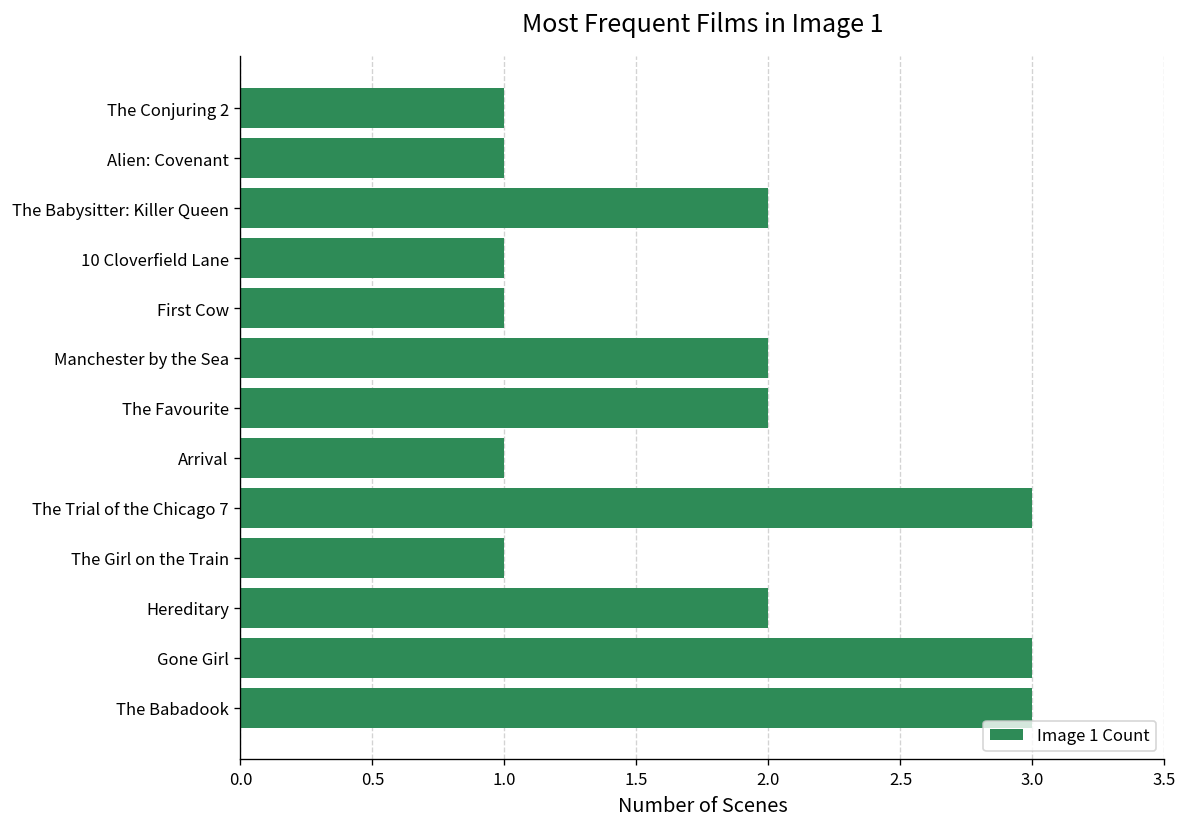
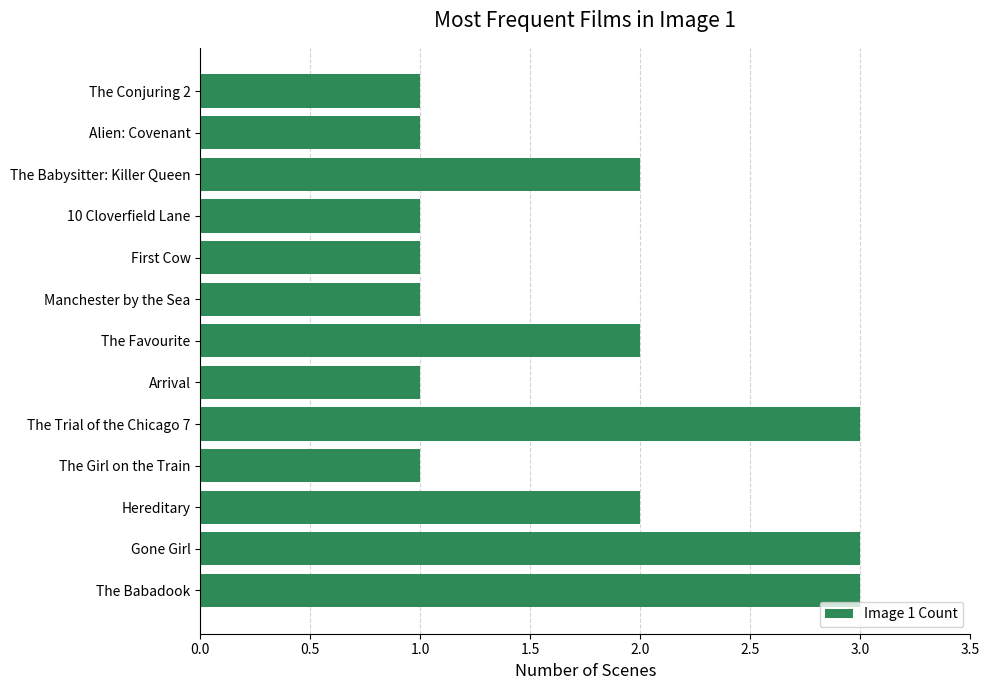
  {
    "The Conjuring 2": 1,
    "Alien: Covenant": 1,
    "The Babysitter: Killer Queen": 2,
    "10 Cloverfield Lane": 1,
    "First Cow": 1,
-   "Manchester by the Sea": 2,
+   "Manchester by the Sea": 1,
    "The Favourite": 2,
    "Arrival": 1,
    "The Trial of the Chicago 7": 3,
    "The Girl on the Train": 1,
    "Hereditary": 2,
    "Gone Girl": 3,
    "The Babadook": 3
  }
